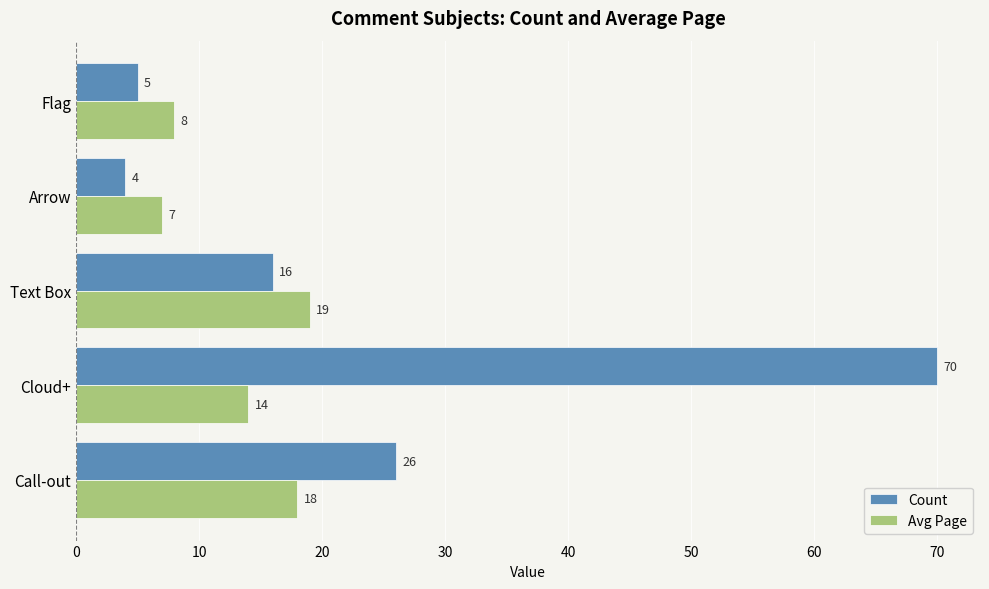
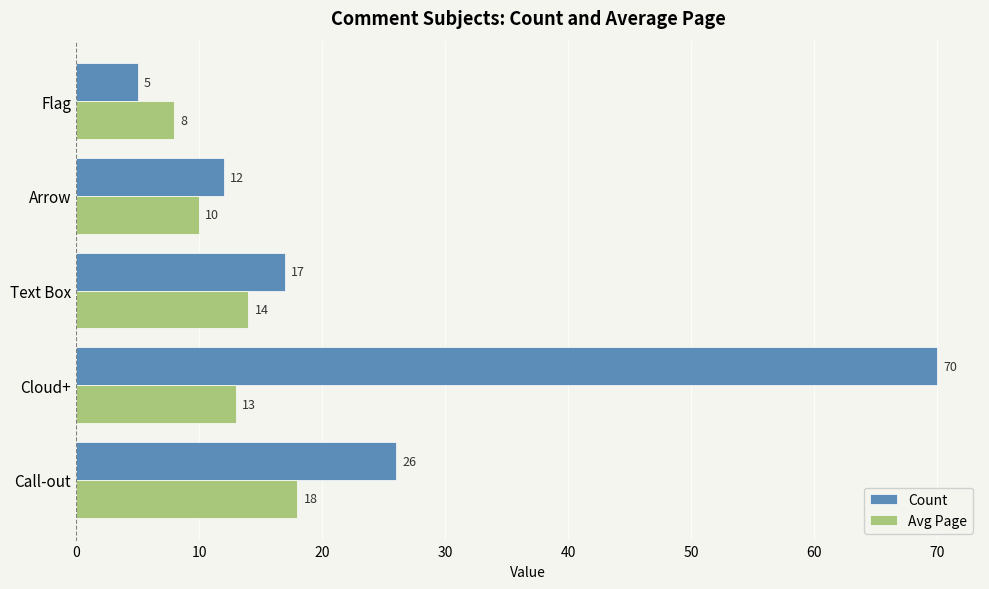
  {
    "Count": {
      "Flag": 5,
-     "Arrow": 4,
-     "Text Box": 16,
+     "Arrow": 12,
+     "Text Box": 17,
      "Cloud+": 70,
      "Call-out": 26
    },
    "Avg Page": {
      "Flag": 8,
-     "Arrow": 7,
-     "Text Box": 19,
-     "Cloud+": 14,
+     "Arrow": 10,
+     "Text Box": 14,
+     "Cloud+": 13,
      "Call-out": 18
    }
  }
